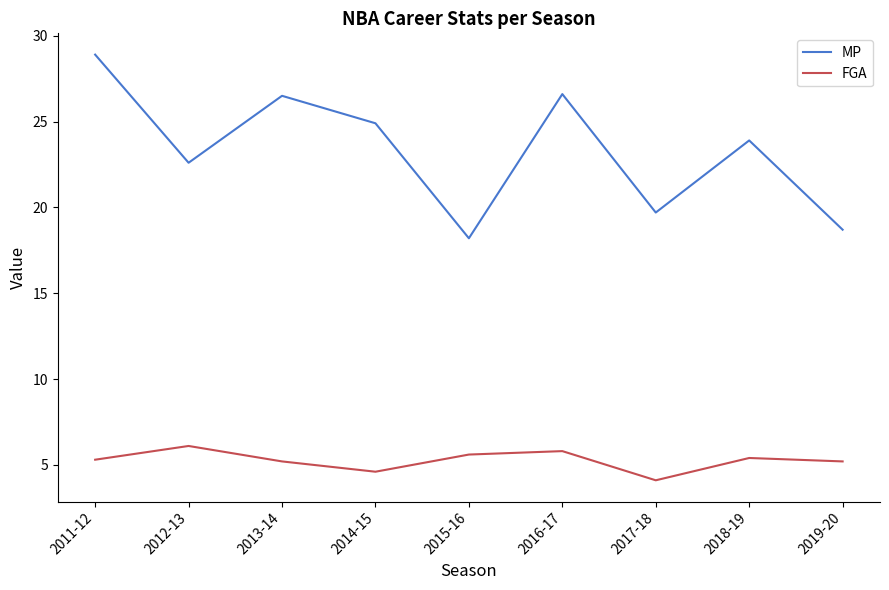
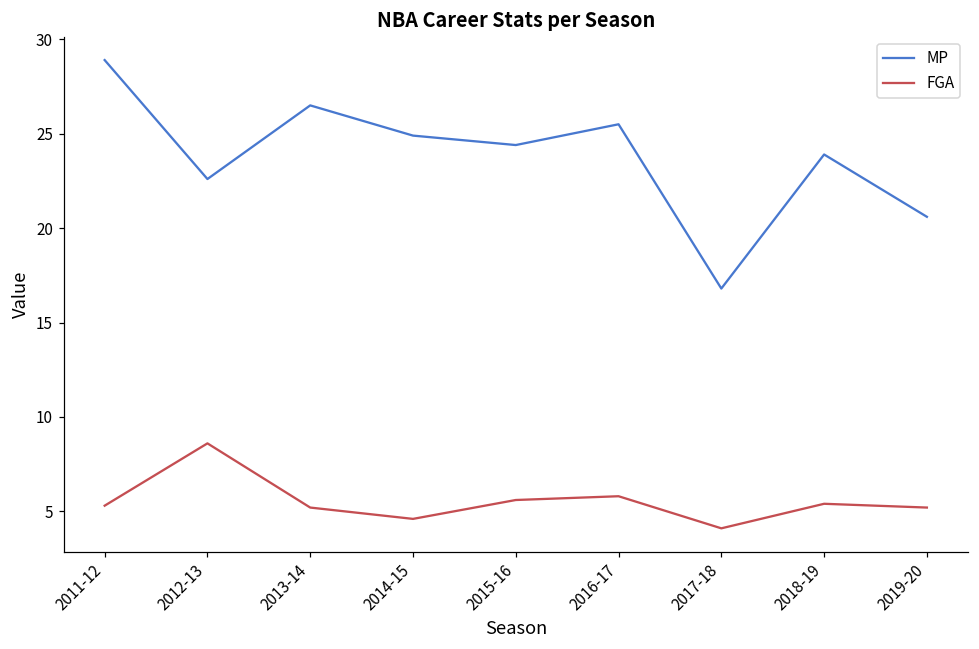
  {
    "MP": {
      "2011-12": 28.9,
      "2012-13": 22.6,
      "2013-14": 26.5,
      "2014-15": 24.9,
-     "2015-16": 18.2,
-     "2016-17": 26.6,
-     "2017-18": 19.7,
+     "2015-16": 24.4,
+     "2016-17": 25.5,
+     "2017-18": 16.8,
      "2018-19": 23.9,
-     "2019-20": 18.7
+     "2019-20": 20.6
    },
    "FGA": {
      "2011-12": 5.3,
-     "2012-13": 6.1,
+     "2012-13": 8.6,
      "2013-14": 5.2,
      "2014-15": 4.6,
      "2015-16": 5.6,
      "2016-17": 5.8,
      "2017-18": 4.1,
      "2018-19": 5.4,
      "2019-20": 5.2
    }
  }
